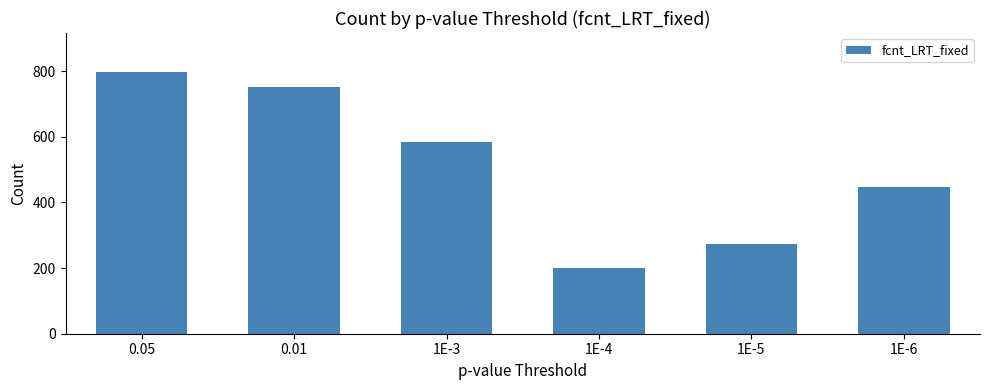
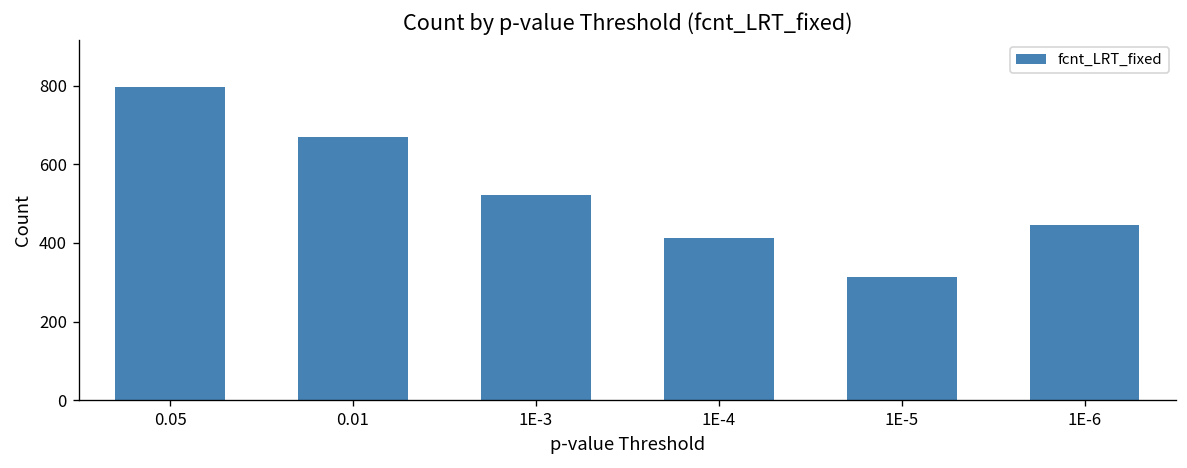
  {
    "0.05": 800,
-   "0.01": 750,
-   "1E-3": 580,
-   "1E-4": 200,
-   "1E-5": 270,
+   "0.01": 670,
+   "1E-3": 520,
+   "1E-4": 410,
+   "1E-5": 310,
    "1E-6": 450
  }
